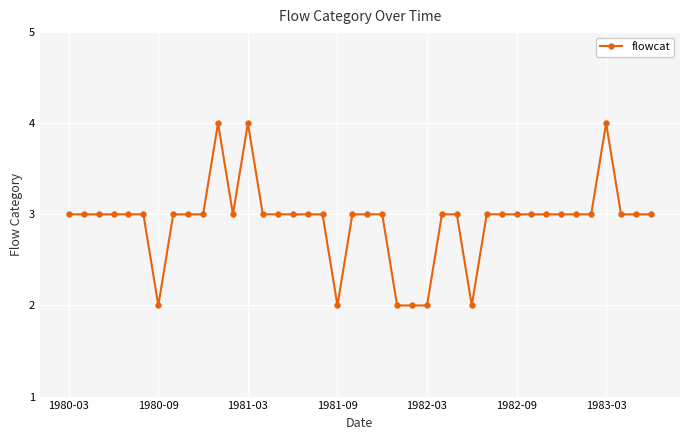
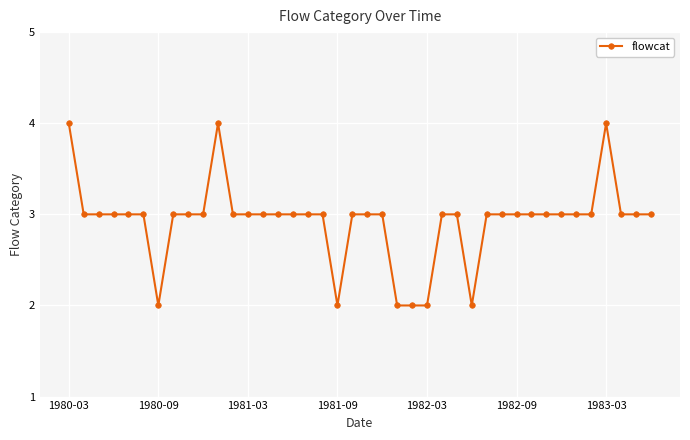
  {
-   "1980-03": 3,
+   "1980-03": 4,
    "1980-09": 2,
-   "1981-03": 4,
+   "1981-03": 3,
    "1981-09": 2,
    "1982-03": 2,
    "1982-09": 3,
    "1983-03": 4
  }
